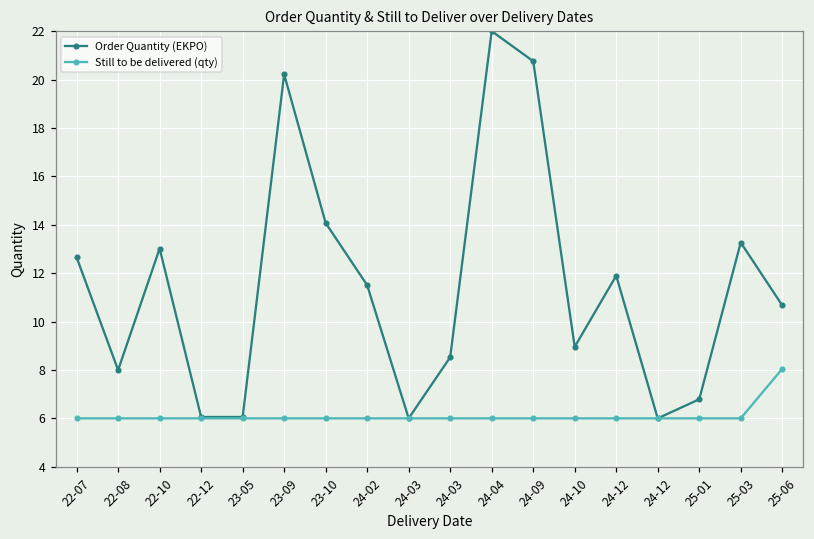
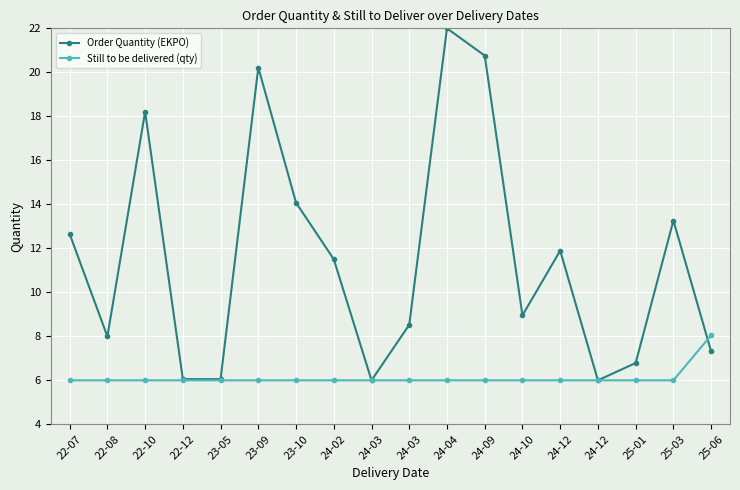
  {
    "Order Quantity (EKPO)": {
      "22-07": 12.7,
      "22-08": 8.0,
-     "22-10": 13.0,
+     "22-10": 18.2,
      "23-09": 20.2,
      "23-10": 14.1,
      "24-02": 11.5,
      "24-04": 22.0,
      "24-09": 20.8,
      "24-10": 9.0,
      "25-01": 6.8,
      "25-03": 13.3,
-     "25-06": 10.7
+     "25-06": 7.3
    },
    "Still to be delivered (qty)": {
      "22-07": 6.0,
      "22-08": 6.0,
      "22-10": 6.0,
      "23-09": 6.0,
      "23-10": 6.0,
      "24-02": 6.0,
      "24-04": 6.0,
      "24-09": 6.0,
      "24-10": 6.0,
      "25-01": 6.0,
      "25-03": 6.0,
      "25-06": 8.0
    }
  }
